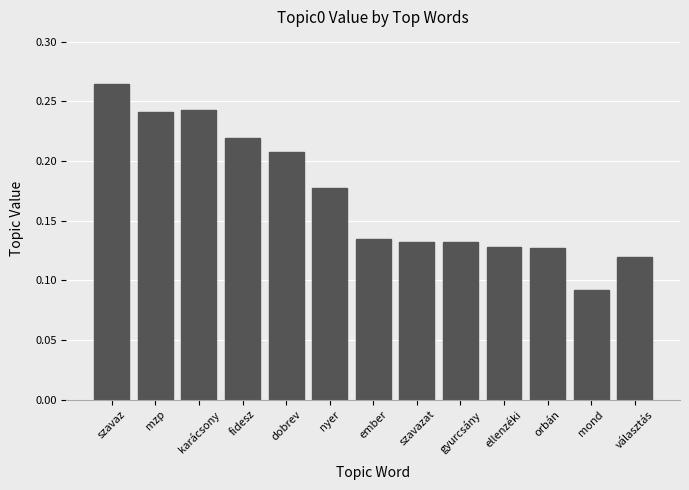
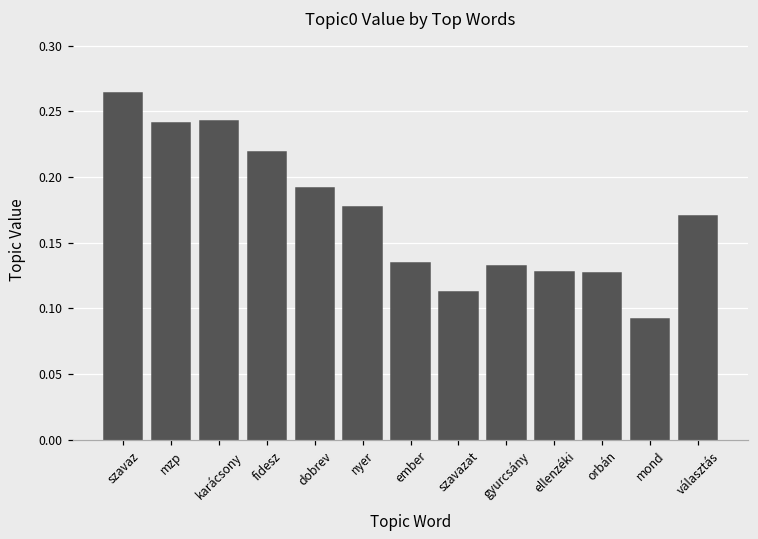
  {
    "szavaz": 0.264,
    "mzp": 0.241,
    "karácsony": 0.243,
    "fidesz": 0.219,
-   "dobrev": 0.207,
+   "dobrev": 0.192,
    "nyer": 0.177,
    "ember": 0.135,
-   "szavazat": 0.132,
+   "szavazat": 0.112,
    "gyurcsány": 0.132,
    "ellenzéki": 0.128,
    "orbán": 0.127,
    "mond": 0.092,
-   "választás": 0.120
+   "választás": 0.171
  }
